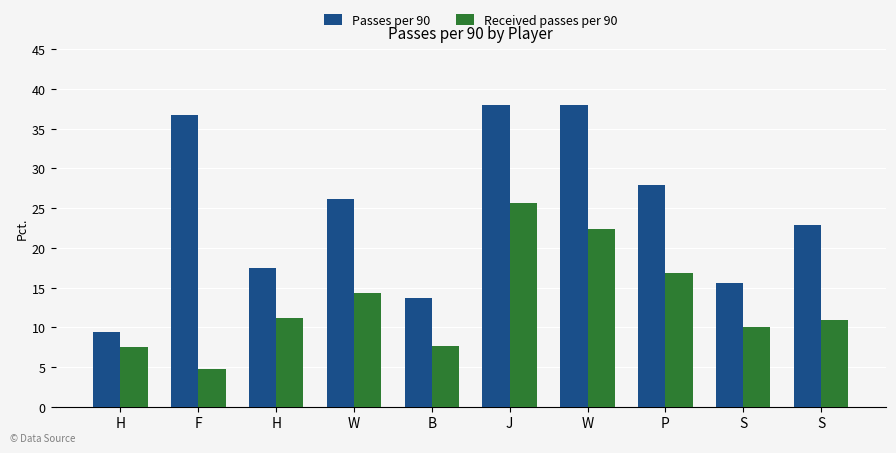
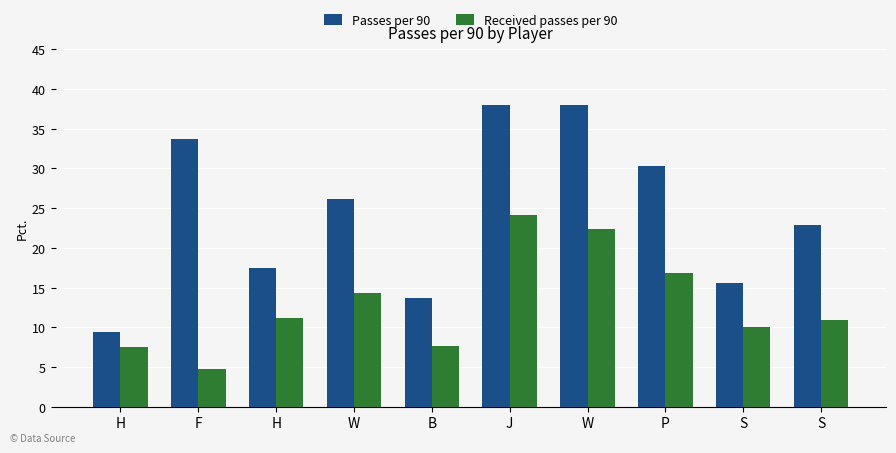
  {
    "Passes per 90": {
-     "F": 37,
+     "F": 34,
      "B": 14,
      "J": 38,
-     "P": 28
+     "P": 30
    },
    "Received passes per 90": {
      "F": 5,
      "B": 8,
-     "J": 26,
+     "J": 24,
      "P": 17
    }
  }
